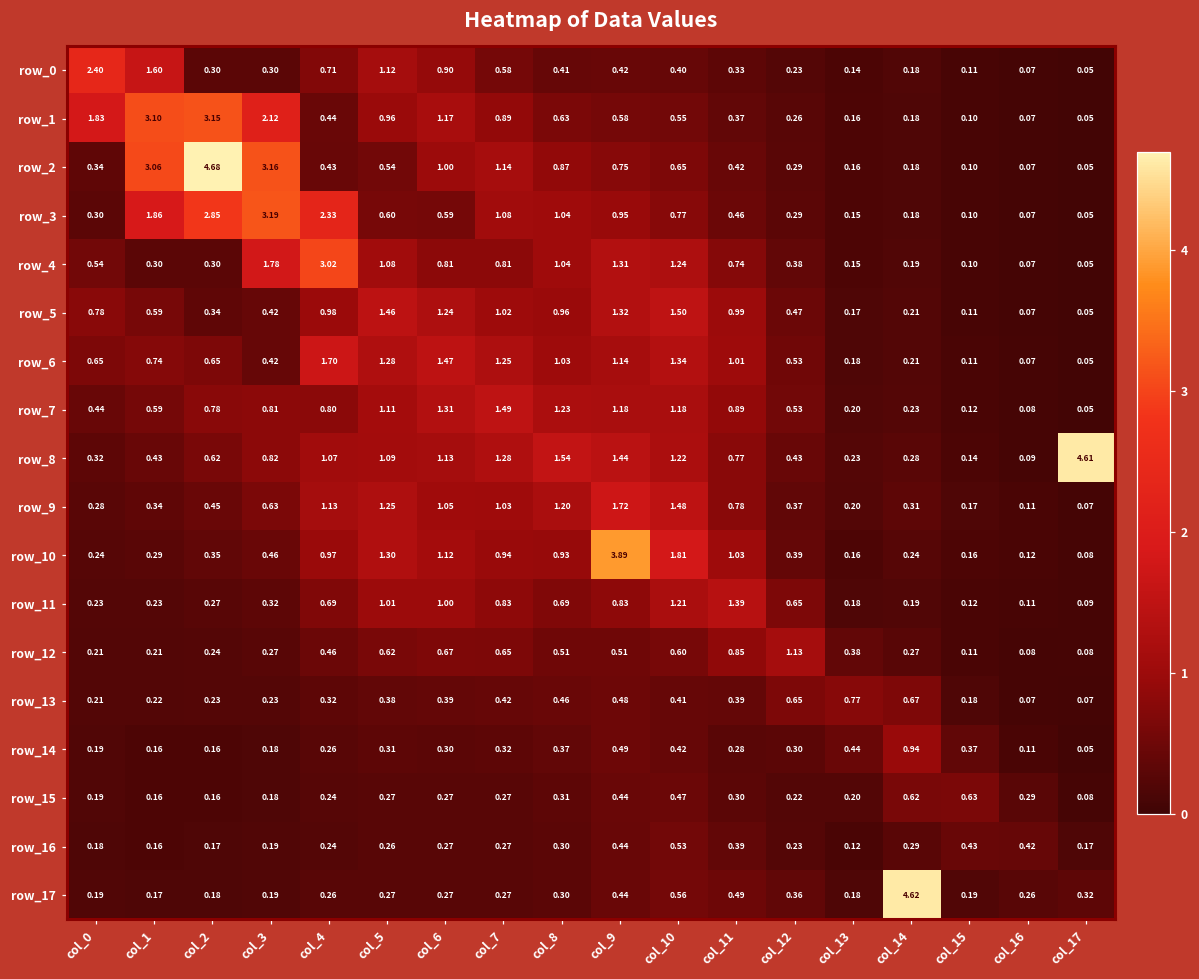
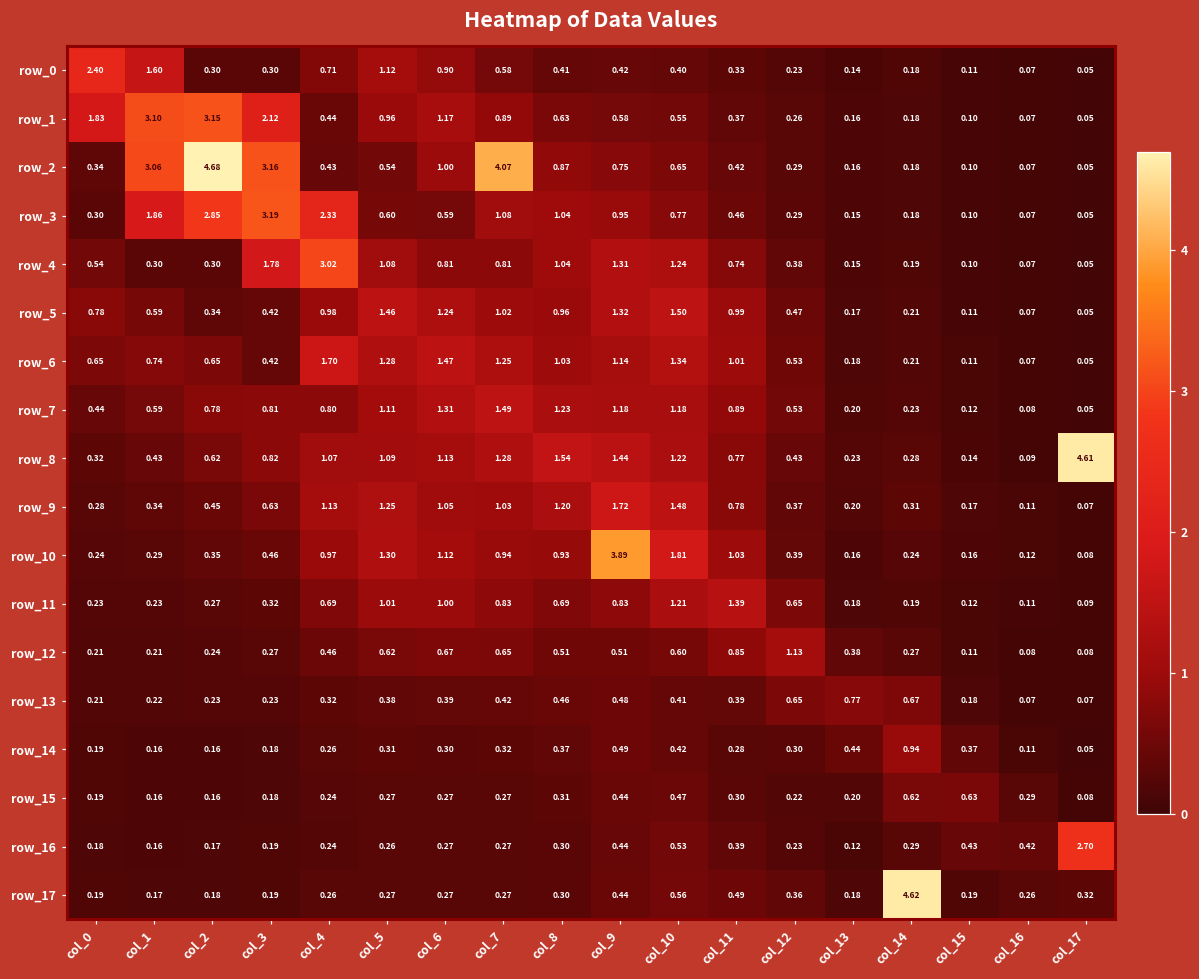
  {
    "row_2": {
      "col_0": 0.34,
      "col_1": 3.06,
      "col_2": 4.68,
      "col_3": 3.16,
      "col_4": 0.43,
      "col_5": 0.54,
      "col_6": 1.00,
-     "col_7": 1.14,
+     "col_7": 4.07,
      "col_8": 0.87,
      "col_9": 0.75,
      "col_10": 0.65,
      "col_11": 0.42,
      "col_12": 0.29,
      "col_13": 0.16,
      "col_14": 0.18,
      "col_15": 0.10,
      "col_16": 0.07,
      "col_17": 0.05
    },
    "row_16": {
      "col_0": 0.18,
      "col_1": 0.16,
      "col_2": 0.17,
      "col_3": 0.19,
      "col_4": 0.24,
      "col_5": 0.26,
      "col_6": 0.27,
      "col_7": 0.27,
      "col_8": 0.30,
      "col_9": 0.44,
      "col_10": 0.53,
      "col_11": 0.39,
      "col_12": 0.23,
      "col_13": 0.12,
      "col_14": 0.29,
      "col_15": 0.43,
      "col_16": 0.42,
-     "col_17": 0.17
+     "col_17": 2.70
    }
  }
